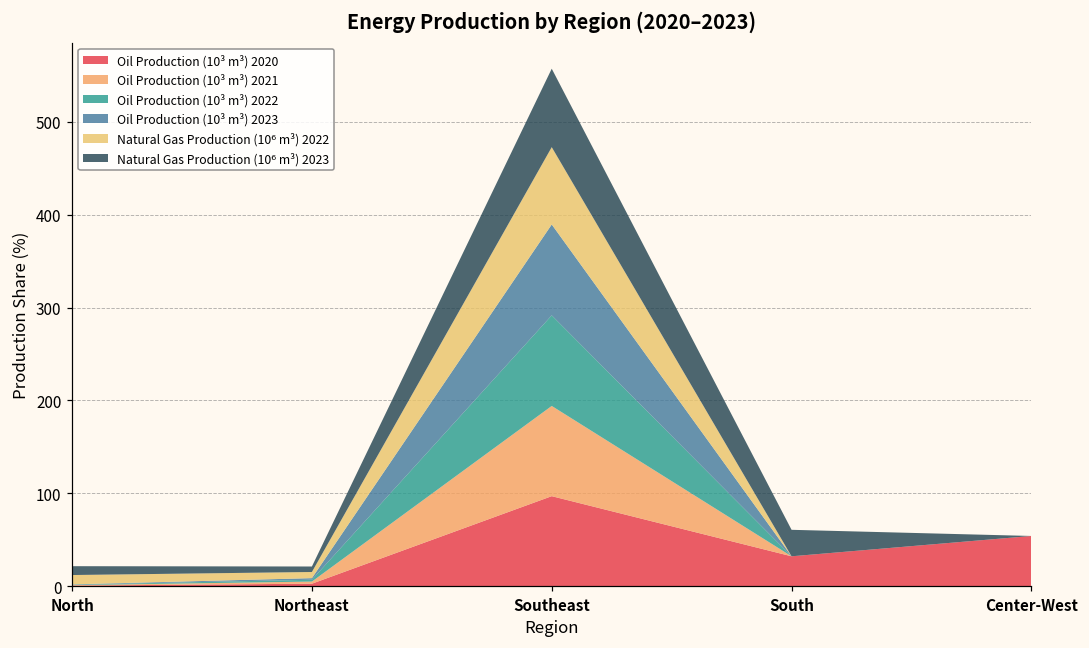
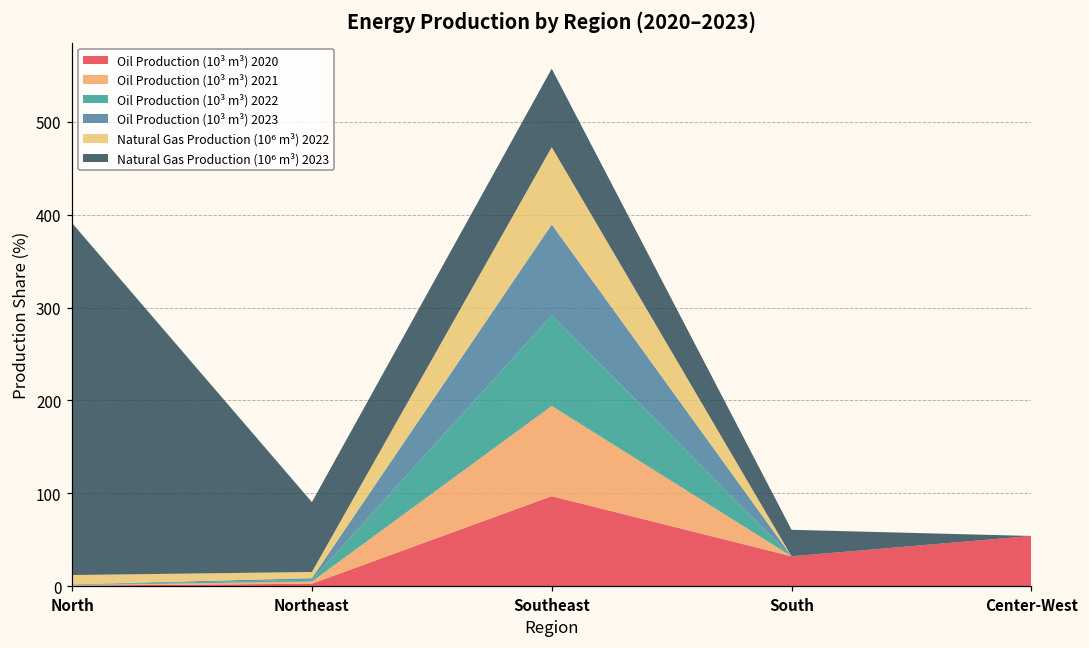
  {
    "Oil Production (10³ m³) 2020": {
      "Southeast": 100
    },
    "Natural Gas Production (10⁶ m³) 2023": {
-     "North": 10,
-     "Northeast": 10,
+     "North": 380,
+     "Northeast": 80,
      "Southeast": 80,
      "South": 30
    }
  }
